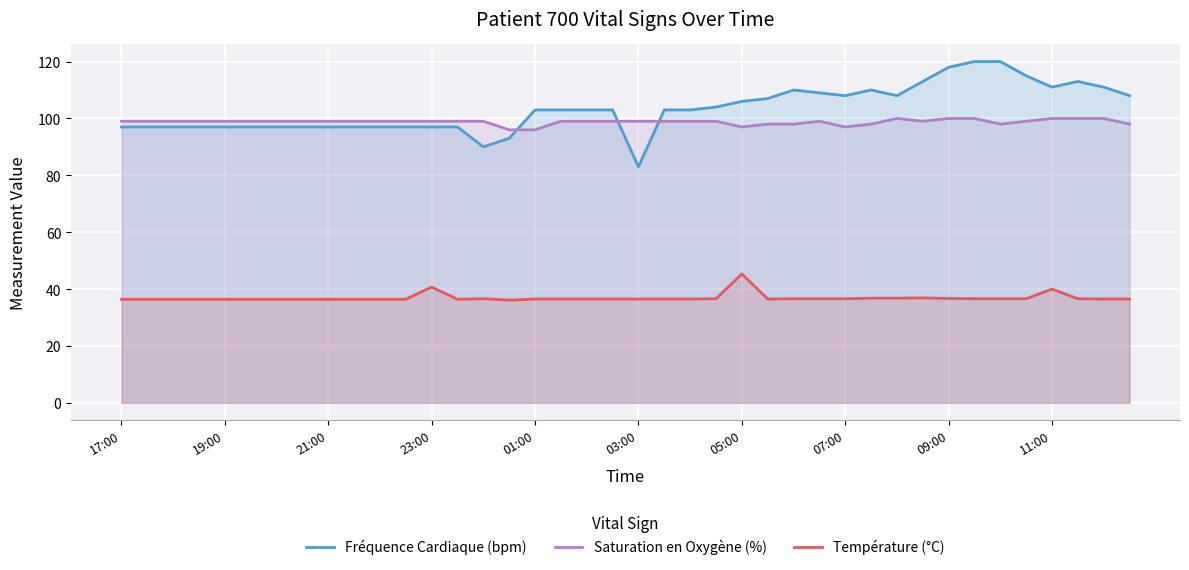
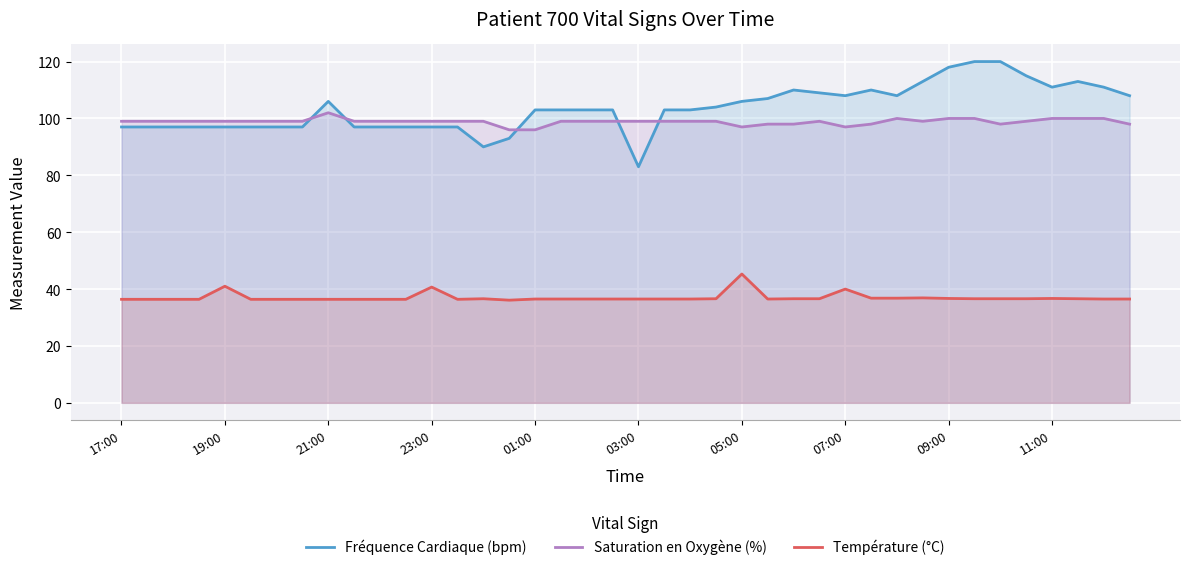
  {
    "Fréquence Cardiaque (bpm)": {
      "17:00": 97,
      "19:00": 97,
-     "21:00": 97,
+     "21:00": 106,
      "23:00": 97,
      "01:00": 103,
      "03:00": 83,
      "05:00": 106,
      "07:00": 108,
      "09:00": 118,
      "11:00": 111
    },
    "Saturation en Oxygène (%)": {
      "17:00": 99,
      "19:00": 99,
-     "21:00": 99,
+     "21:00": 102,
      "23:00": 99,
      "01:00": 96,
      "03:00": 99,
      "05:00": 97,
      "07:00": 97,
      "09:00": 100,
      "11:00": 100
    },
    "Température (°C)": {
      "17:00": 36,
-     "19:00": 36,
+     "19:00": 41,
      "21:00": 36,
      "23:00": 41,
      "01:00": 37,
      "03:00": 37,
      "05:00": 45,
-     "07:00": 37,
+     "07:00": 40,
      "09:00": 37,
-     "11:00": 40
+     "11:00": 37
    }
  }
